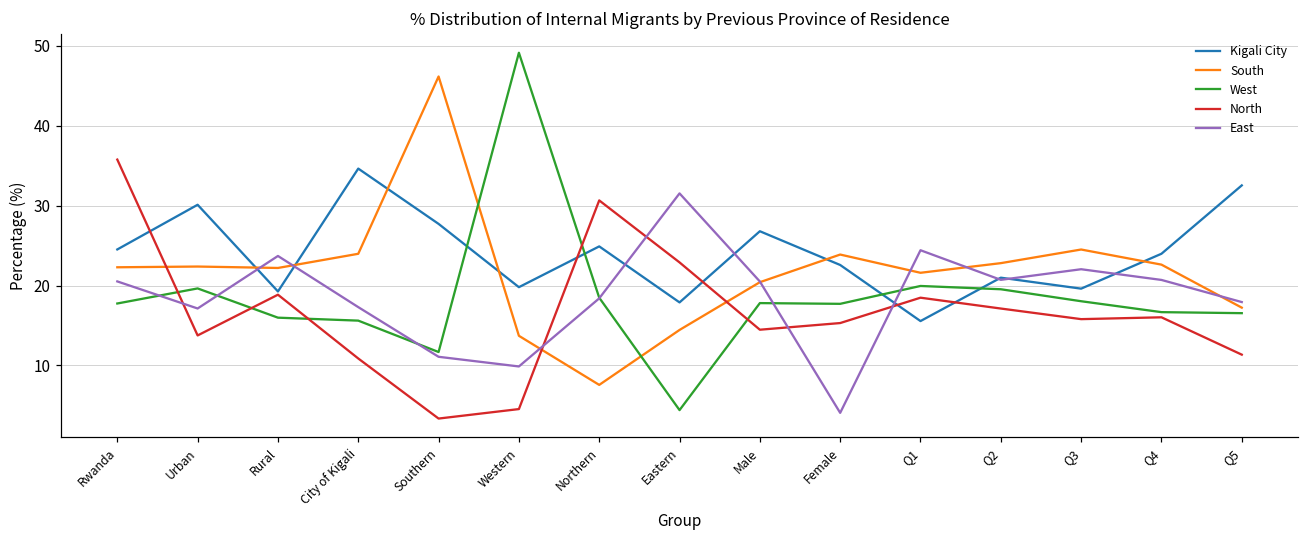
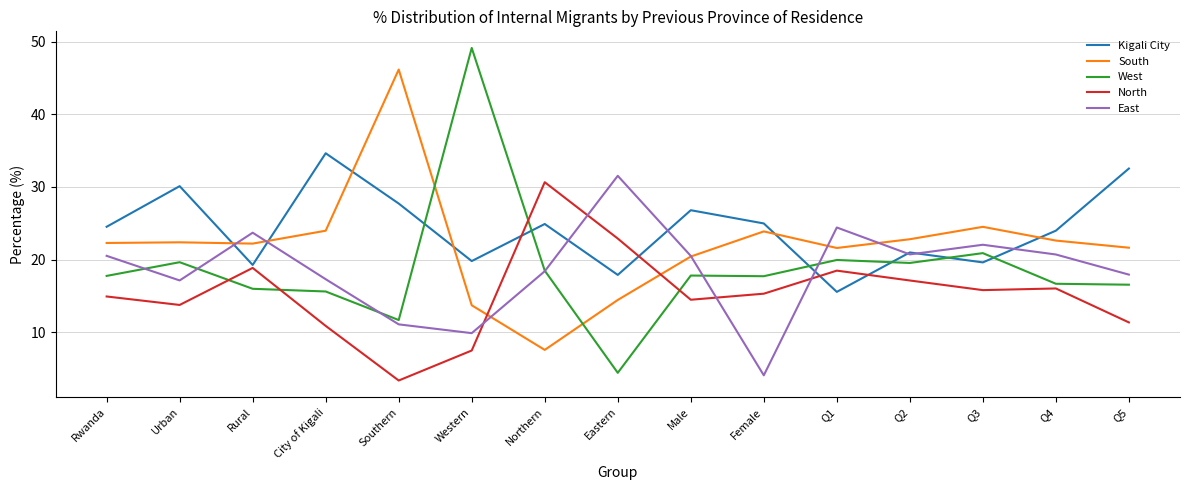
  {
    "Kigali City": {
      "Rwanda": 25,
      "Urban": 30,
      "Rural": 19,
      "City of Kigali": 35,
      "Southern": 28,
      "Western": 20,
      "Northern": 25,
      "Eastern": 18,
      "Male": 27,
-     "Female": 23,
+     "Female": 25,
      "Q1": 16,
      "Q3": 20,
      "Q4": 24,
      "Q5": 33
    },
    "South": {
      "Rwanda": 22,
      "Urban": 22,
      "Rural": 22,
      "City of Kigali": 24,
      "Southern": 46,
      "Western": 14,
      "Northern": 8,
      "Eastern": 14,
      "Female": 24,
      "Q1": 22,
      "Q2": 23,
      "Q3": 25,
      "Q4": 23,
-     "Q5": 17
+     "Q5": 22
    },
    "West": {
      "Rwanda": 18,
      "Urban": 20,
      "Rural": 16,
      "City of Kigali": 16,
      "Southern": 12,
      "Western": 49,
      "Eastern": 4,
      "Male": 18,
      "Female": 18,
      "Q1": 20,
      "Q2": 20,
-     "Q3": 18,
+     "Q3": 21,
      "Q4": 17,
      "Q5": 17
    },
    "North": {
-     "Rwanda": 36,
+     "Rwanda": 15,
      "Urban": 14,
      "Rural": 19,
      "City of Kigali": 11,
      "Southern": 3,
-     "Western": 5,
+     "Western": 7,
      "Northern": 31,
      "Eastern": 23,
      "Male": 14,
      "Female": 15,
      "Q1": 18,
      "Q2": 17,
      "Q3": 16,
      "Q4": 16,
      "Q5": 11
    },
    "East": {
      "Rwanda": 21,
      "Urban": 17,
      "Rural": 24,
      "City of Kigali": 17,
      "Southern": 11,
      "Western": 10,
      "Eastern": 32,
      "Female": 4,
      "Q1": 24,
      "Q3": 22,
      "Q4": 21,
      "Q5": 18
    }
  }
